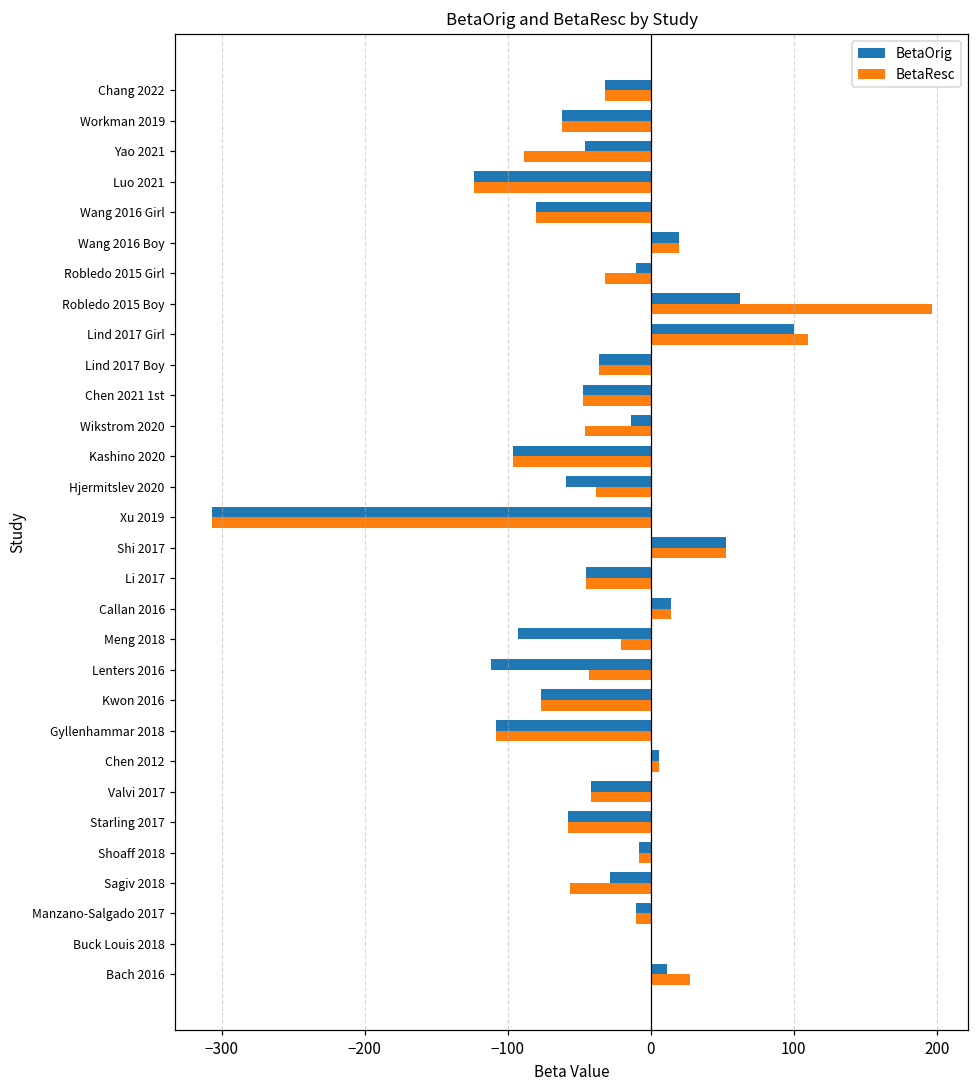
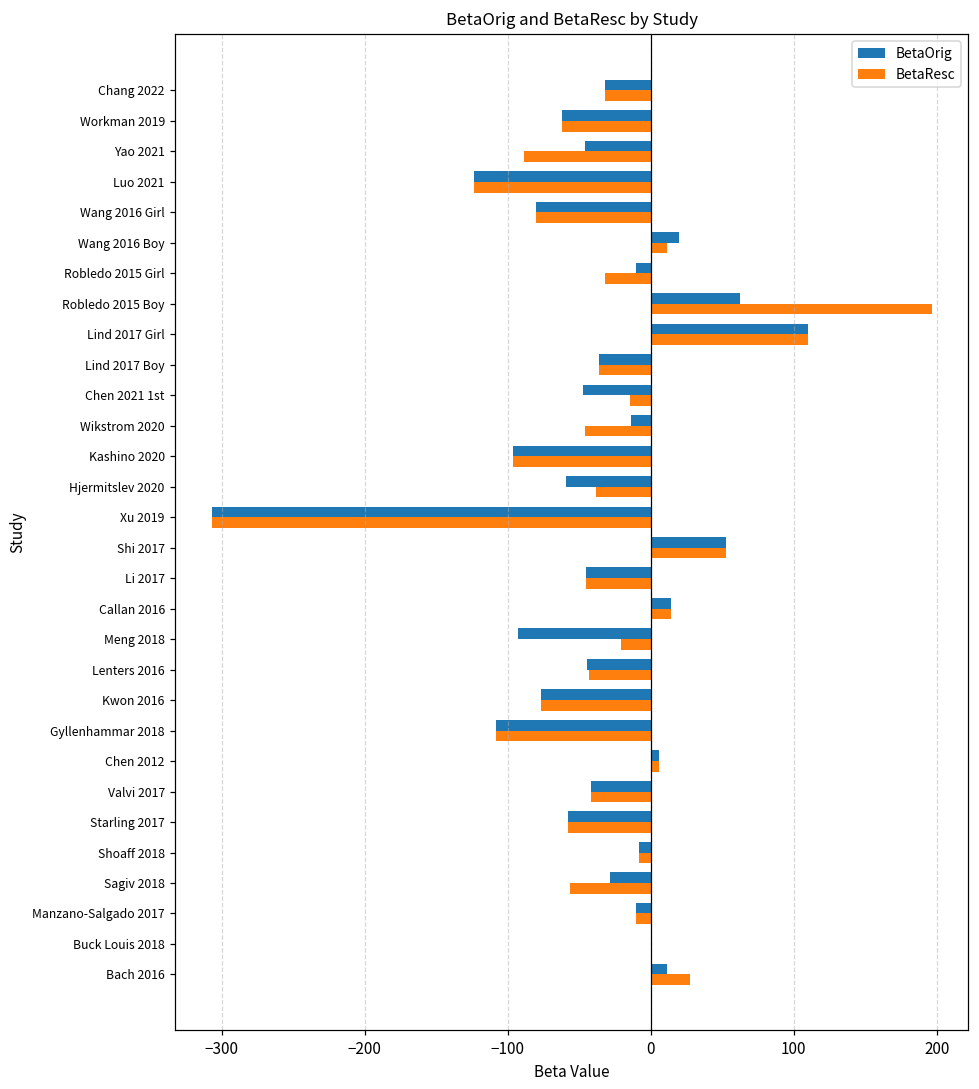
  {
    "BetaOrig": {
      "Chang 2022": -32,
      "Workman 2019": -62,
      "Yao 2021": -46,
      "Luo 2021": -124,
      "Wang 2016 Girl": -80,
      "Wang 2016 Boy": 20,
      "Robledo 2015 Girl": -10,
      "Robledo 2015 Boy": 63,
-     "Lind 2017 Girl": 100,
+     "Lind 2017 Girl": 110,
      "Lind 2017 Boy": -36,
      "Chen 2021 1st": -47,
      "Wikstrom 2020": -14,
      "Kashino 2020": -96,
      "Hjermitslev 2020": -59,
      "Xu 2019": -307,
      "Shi 2017": 53,
      "Li 2017": -46,
      "Callan 2016": 14,
      "Meng 2018": -93,
-     "Lenters 2016": -112,
+     "Lenters 2016": -45,
      "Kwon 2016": -77,
      "Gyllenhammar 2018": -108,
      "Chen 2012": 6,
      "Valvi 2017": -42,
      "Starling 2017": -58,
      "Shoaff 2018": -8,
      "Sagiv 2018": -28,
      "Manzano-Salgado 2017": -10,
      "Bach 2016": 11
    },
    "BetaResc": {
      "Chang 2022": -32,
      "Workman 2019": -62,
      "Yao 2021": -89,
      "Luo 2021": -124,
      "Wang 2016 Girl": -80,
-     "Wang 2016 Boy": 20,
+     "Wang 2016 Boy": 11,
      "Robledo 2015 Girl": -32,
      "Robledo 2015 Boy": 197,
      "Lind 2017 Girl": 110,
      "Lind 2017 Boy": -36,
-     "Chen 2021 1st": -47,
+     "Chen 2021 1st": -15,
      "Wikstrom 2020": -46,
      "Kashino 2020": -96,
      "Hjermitslev 2020": -39,
      "Xu 2019": -307,
      "Shi 2017": 53,
      "Li 2017": -46,
      "Callan 2016": 14,
      "Meng 2018": -21,
      "Lenters 2016": -43,
      "Kwon 2016": -77,
      "Gyllenhammar 2018": -108,
      "Chen 2012": 6,
      "Valvi 2017": -42,
      "Starling 2017": -58,
      "Shoaff 2018": -8,
      "Sagiv 2018": -56,
      "Manzano-Salgado 2017": -10,
      "Bach 2016": 28
    }
  }
